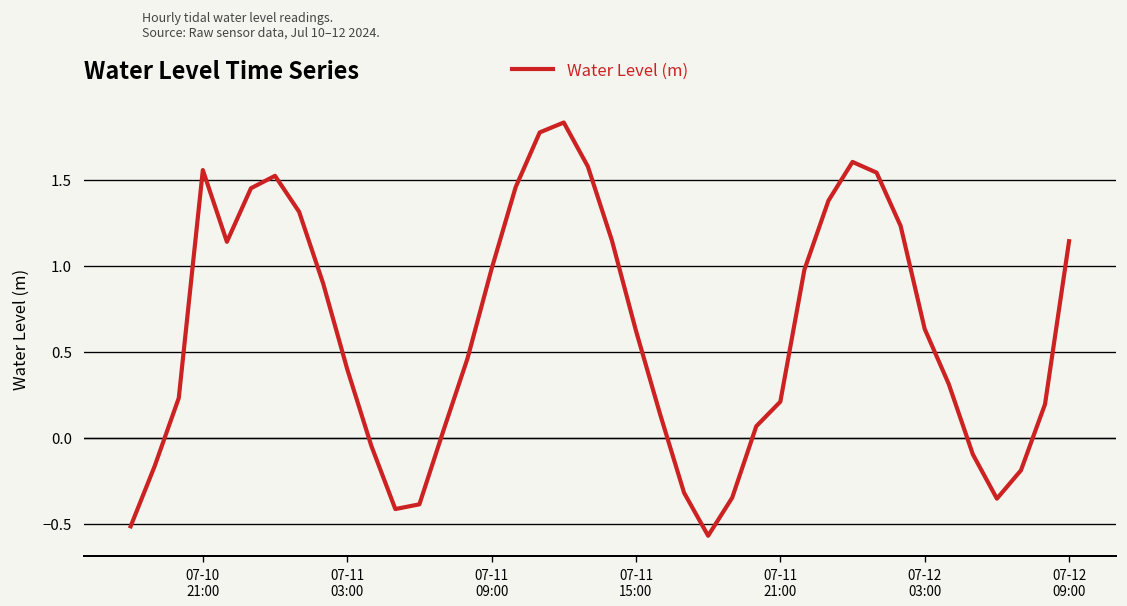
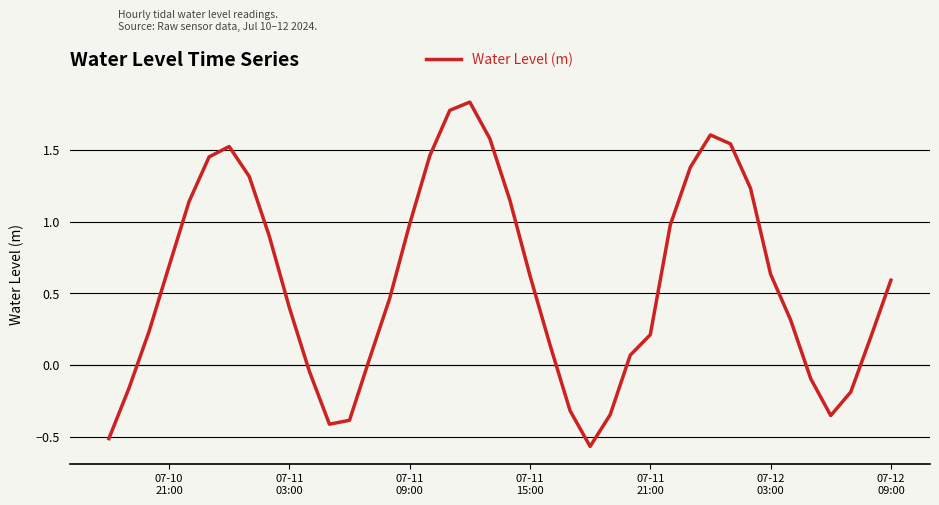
  {
-   "07-10 21:00": 1.56,
+   "07-10 21:00": 0.69,
    "07-11 03:00": 0.40,
    "07-11 09:00": 0.98,
    "07-11 15:00": 0.62,
    "07-11 21:00": 0.21,
    "07-12 03:00": 0.63,
-   "07-12 09:00": 1.14
+   "07-12 09:00": 0.59
  }
